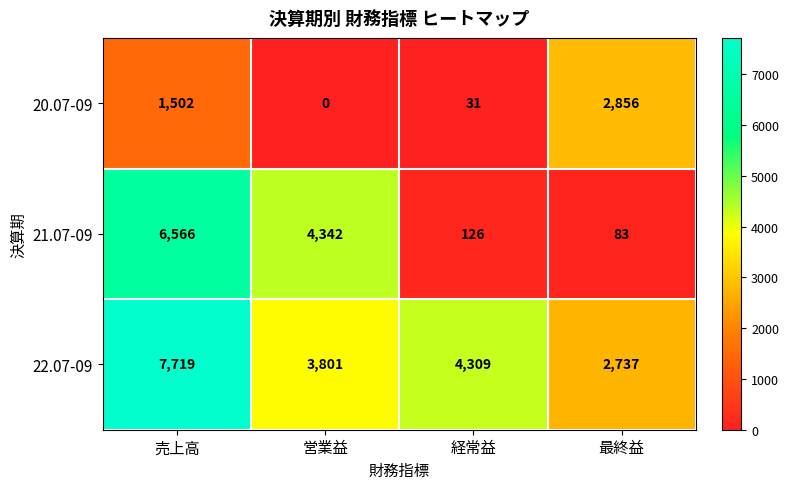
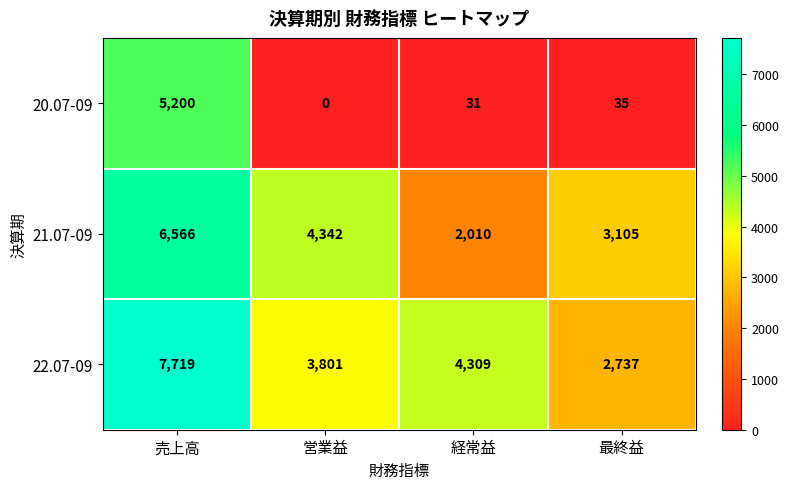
  {
    "20.07-09": {
-     "売上高": "1,502",
+     "売上高": "5,200",
      "営業益": "0",
      "経常益": "31",
-     "最終益": "2,856"
+     "最終益": "35"
    },
    "21.07-09": {
      "売上高": "6,566",
      "営業益": "4,342",
-     "経常益": "126",
-     "最終益": "83"
+     "経常益": "2,010",
+     "最終益": "3,105"
    },
    "22.07-09": {
      "売上高": "7,719",
      "営業益": "3,801",
      "経常益": "4,309",
      "最終益": "2,737"
    }
  }
